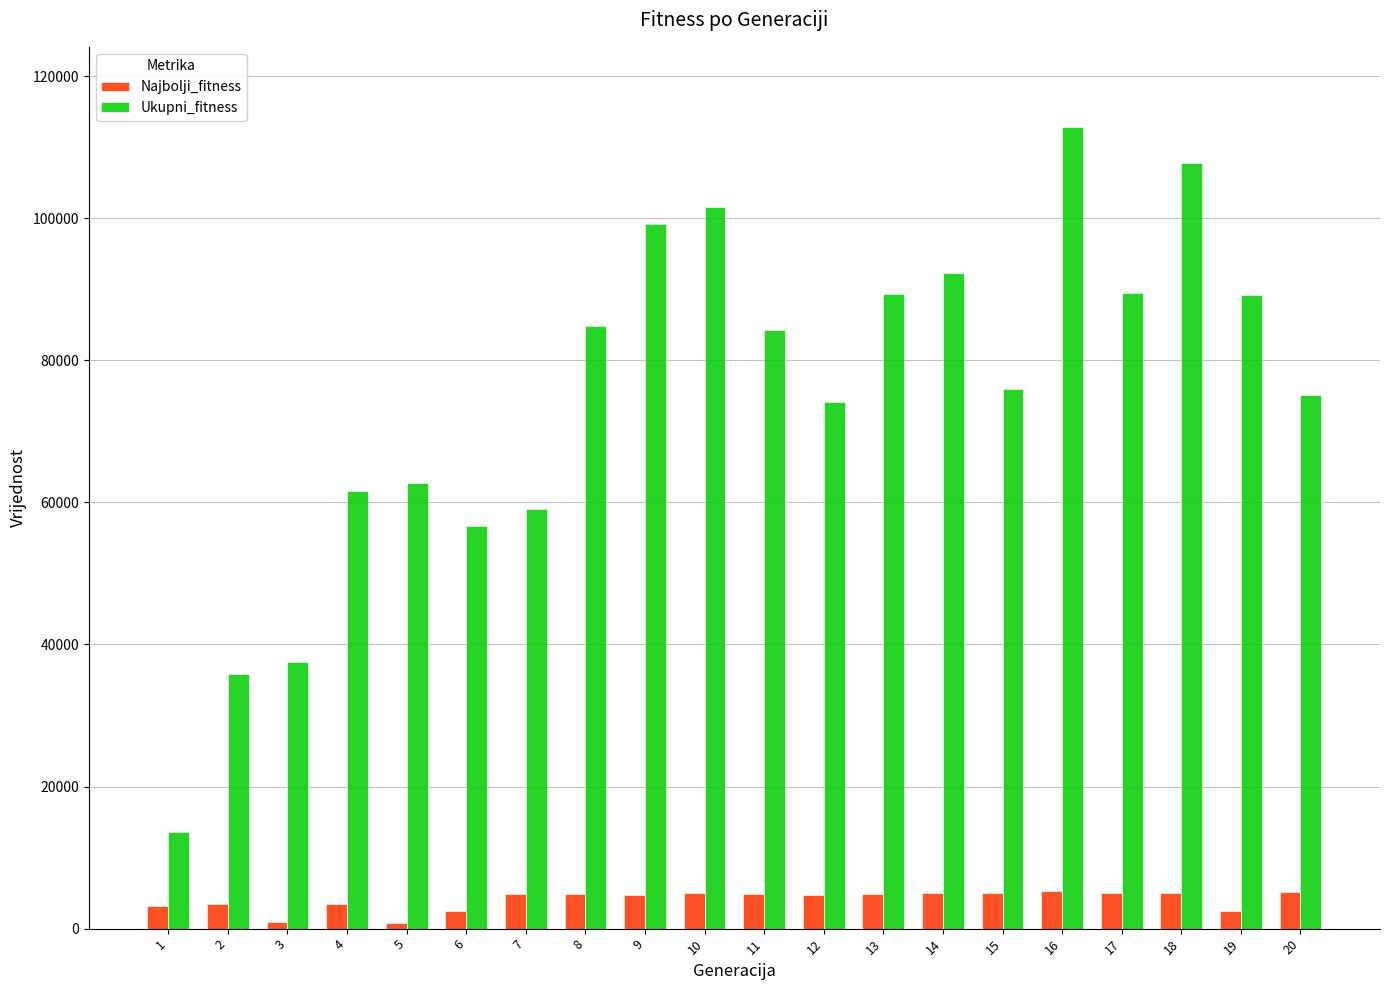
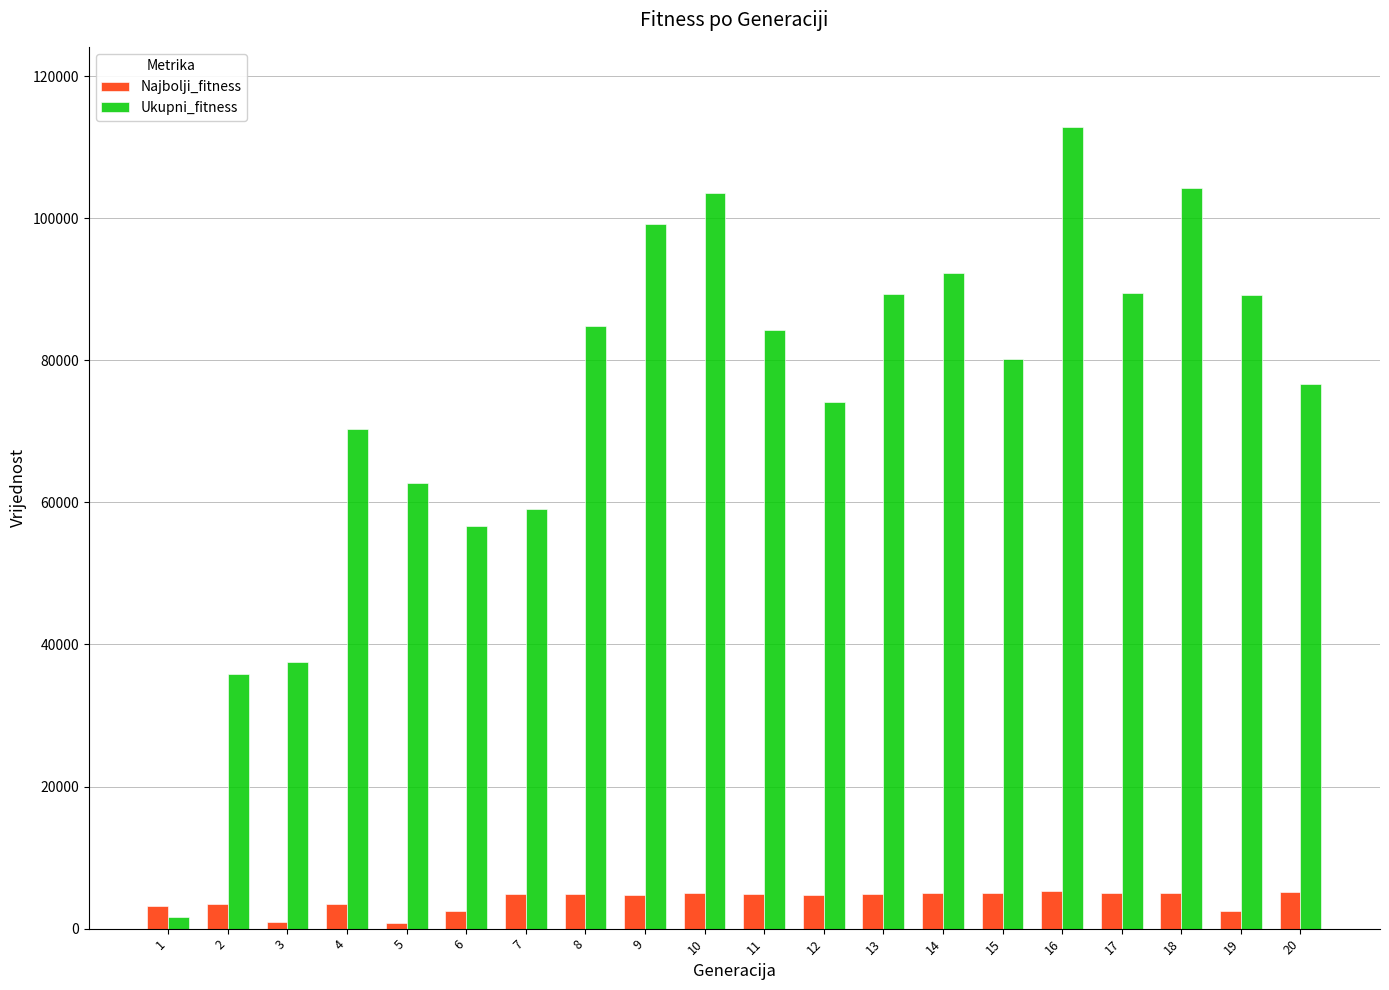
  {
    "Najbolji_fitness": {
      "1": 3000,
      "2": 3000,
      "3": 1000,
      "4": 3000,
      "5": 1000,
      "6": 2000,
      "7": 5000,
      "8": 5000,
      "9": 5000,
      "10": 5000,
      "11": 5000,
      "12": 5000,
      "13": 5000,
      "14": 5000,
      "15": 5000,
      "16": 5000,
      "17": 5000,
      "18": 5000,
      "19": 2000,
      "20": 5000
    },
    "Ukupni_fitness": {
-     "1": 14000,
+     "1": 2000,
      "2": 36000,
      "3": 37000,
-     "4": 62000,
+     "4": 70000,
      "5": 63000,
      "6": 57000,
      "7": 59000,
      "8": 85000,
      "9": 99000,
-     "10": 102000,
+     "10": 104000,
      "11": 84000,
      "12": 74000,
      "13": 89000,
      "14": 92000,
-     "15": 76000,
+     "15": 80000,
      "16": 113000,
      "17": 89000,
-     "18": 108000,
+     "18": 104000,
      "19": 89000,
-     "20": 75000
+     "20": 77000
    }
  }
